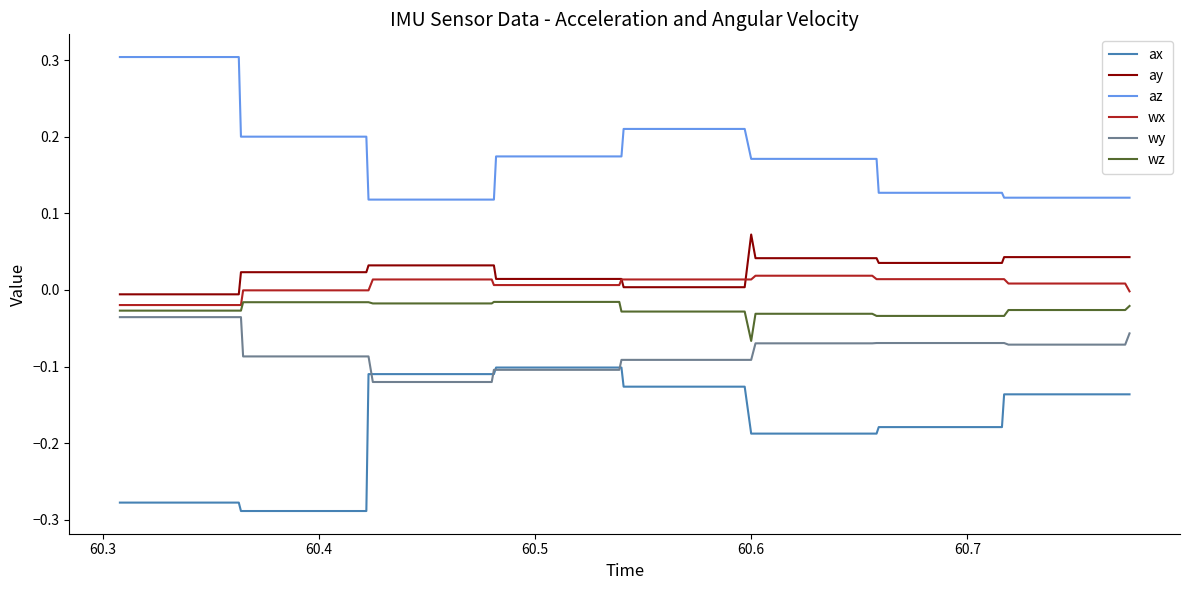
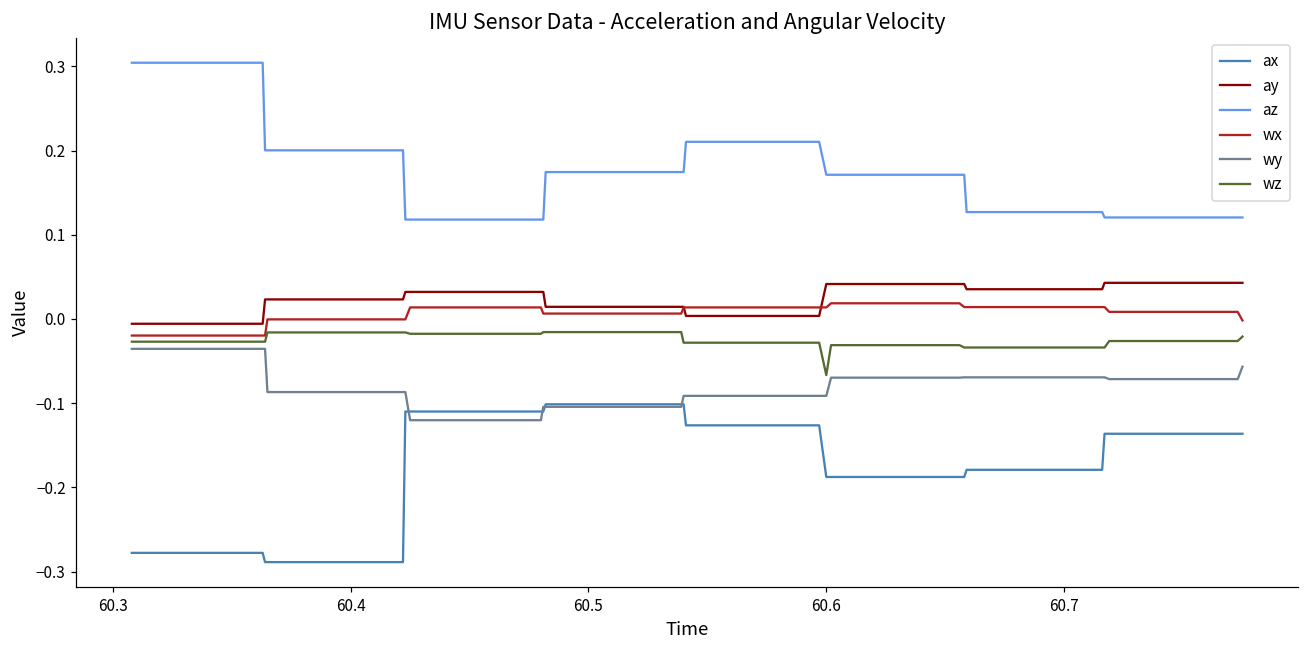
  {
    "ay": {
-     "60.6": 0.07
+     "60.6": 0.04
    },
    "az": {
      "60.6": 0.17
    },
    "wx": {
      "60.6": 0.01
    },
    "wz": {
      "60.6": -0.07
    }
  }
